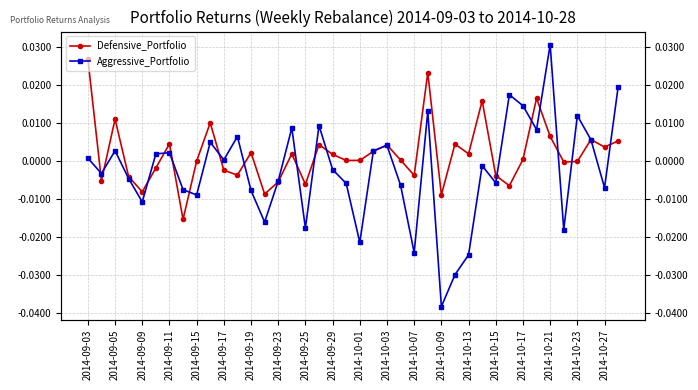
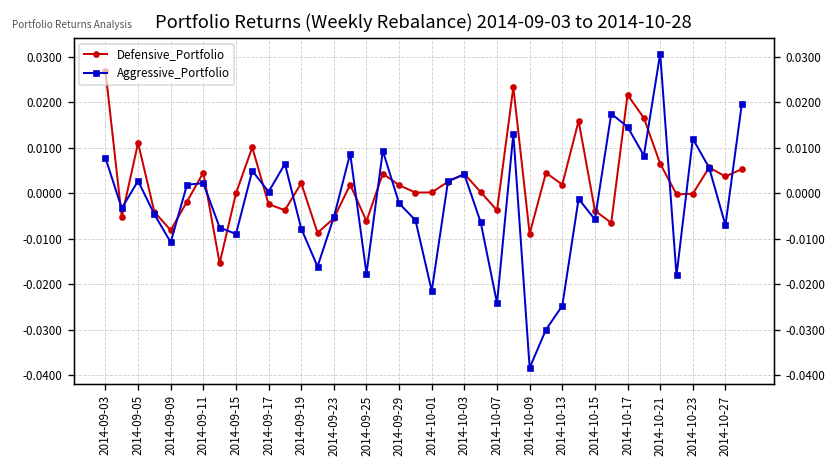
  {
    "Defensive_Portfolio": {
      "2014-09-05": 0.011,
      "2014-09-09": -0.008,
      "2014-09-11": 0.005,
      "2014-09-15": 0.000,
      "2014-09-17": -0.002,
      "2014-09-19": 0.002,
      "2014-09-25": -0.006,
      "2014-09-29": 0.002,
      "2014-10-01": 0.000,
      "2014-10-07": -0.004,
      "2014-10-09": -0.009,
      "2014-10-13": 0.002,
      "2014-10-15": -0.004,
-     "2014-10-17": 0.000,
+     "2014-10-17": 0.022,
      "2014-10-21": 0.006,
      "2014-10-23": 0.000,
      "2014-10-27": 0.004
    },
    "Aggressive_Portfolio": {
-     "2014-09-03": 0.001,
+     "2014-09-03": 0.008,
      "2014-09-05": 0.003,
      "2014-09-09": -0.011,
      "2014-09-11": 0.002,
      "2014-09-15": -0.009,
      "2014-09-17": 0.000,
      "2014-09-19": -0.008,
      "2014-09-25": -0.018,
      "2014-09-29": -0.002,
      "2014-10-01": -0.021,
      "2014-10-07": -0.024,
      "2014-10-09": -0.038,
      "2014-10-13": -0.025,
      "2014-10-15": -0.006,
      "2014-10-17": 0.015,
      "2014-10-21": 0.031,
      "2014-10-23": 0.012,
      "2014-10-27": -0.007
    }
  }
